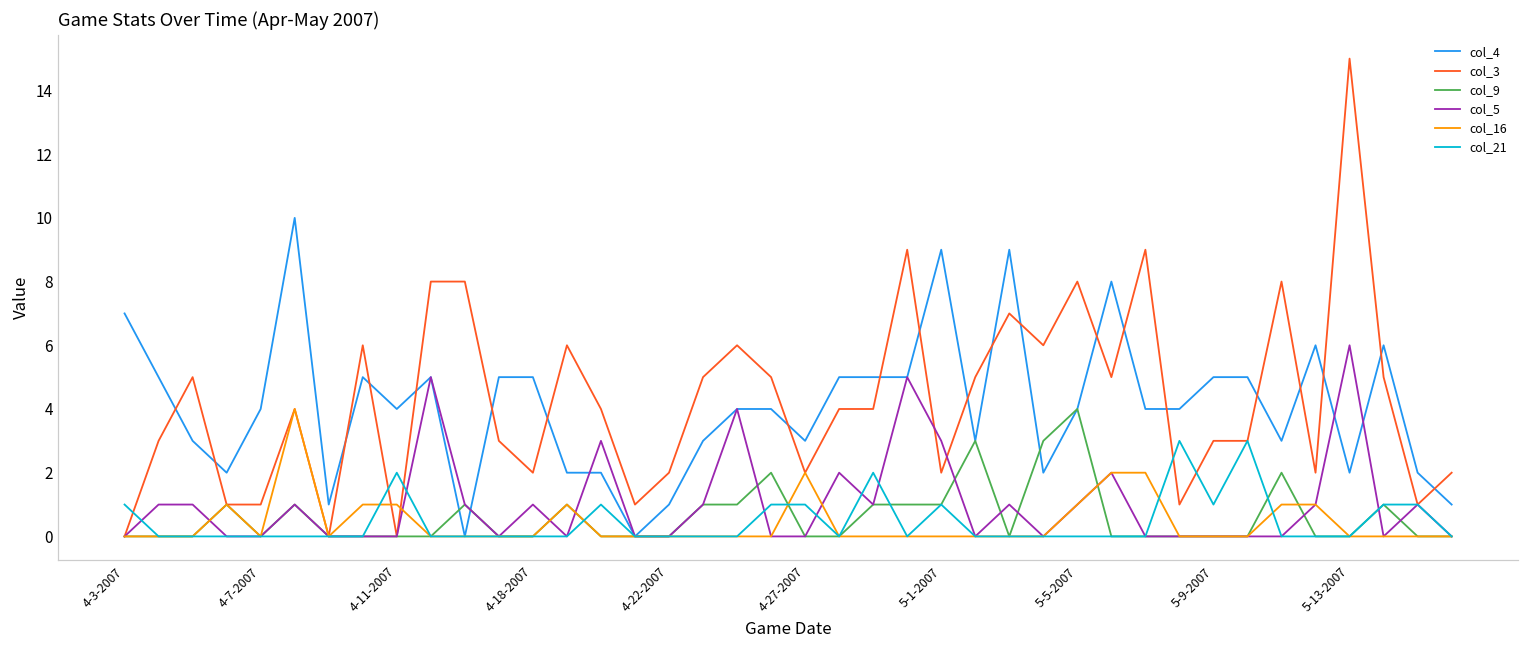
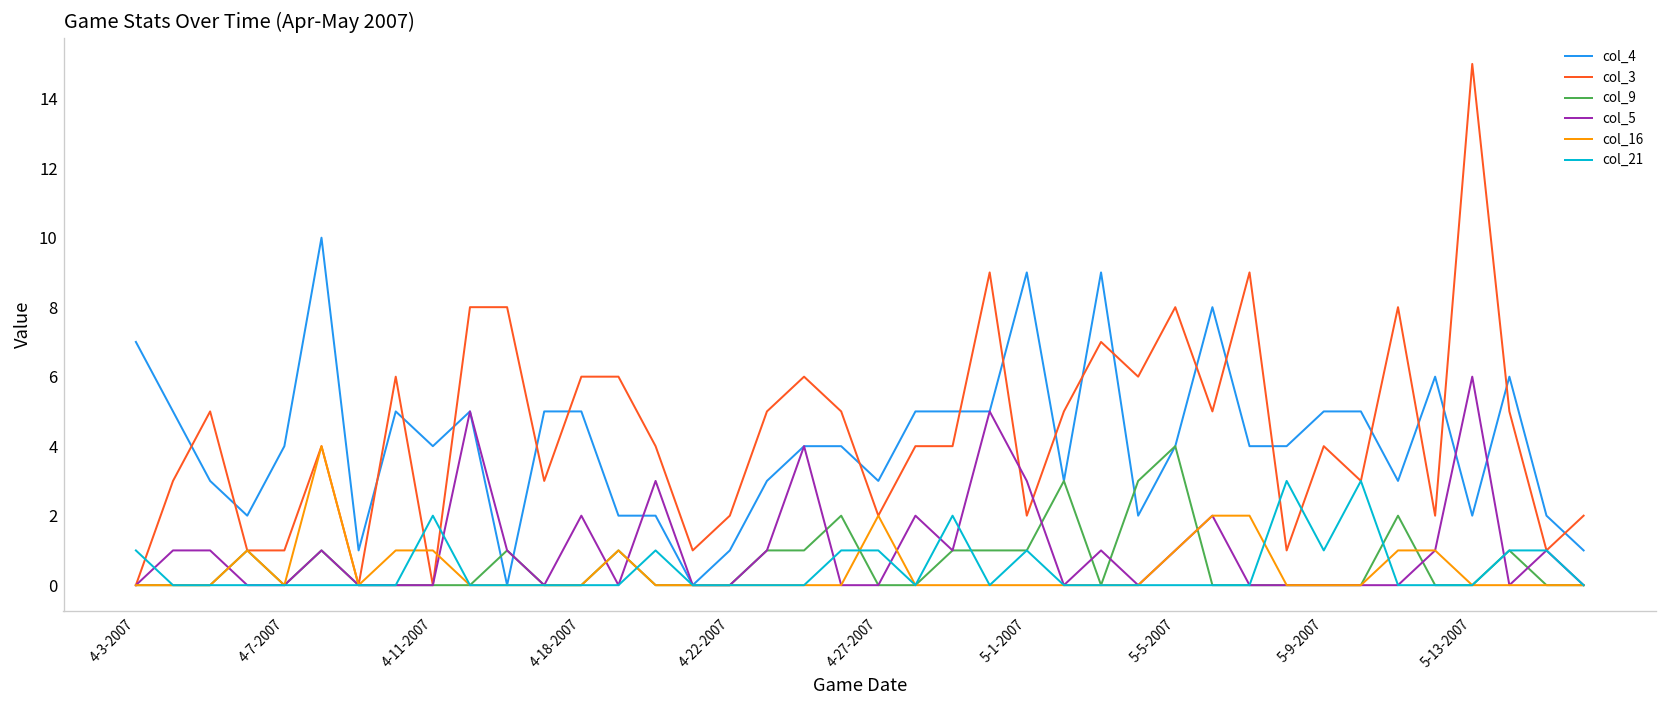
  {
    "col_3": {
      "4-7-2007": 1,
-     "4-18-2007": 2,
+     "4-18-2007": 6,
      "4-22-2007": 2,
      "5-1-2007": 2,
      "5-5-2007": 8,
-     "5-9-2007": 3,
+     "5-9-2007": 4,
      "5-13-2007": 15
    },
    "col_5": {
-     "4-18-2007": 1,
+     "4-18-2007": 2,
      "5-1-2007": 3,
      "5-13-2007": 6
    },
    "col_16": {
      "4-11-2007": 1,
      "5-1-2007": 0
    }
  }
